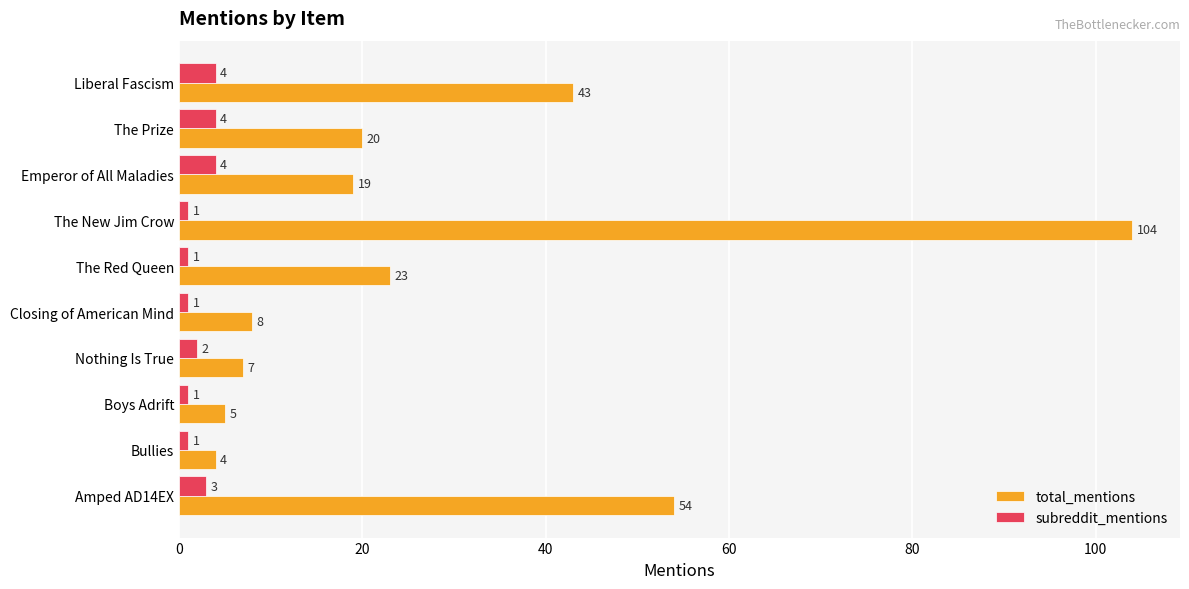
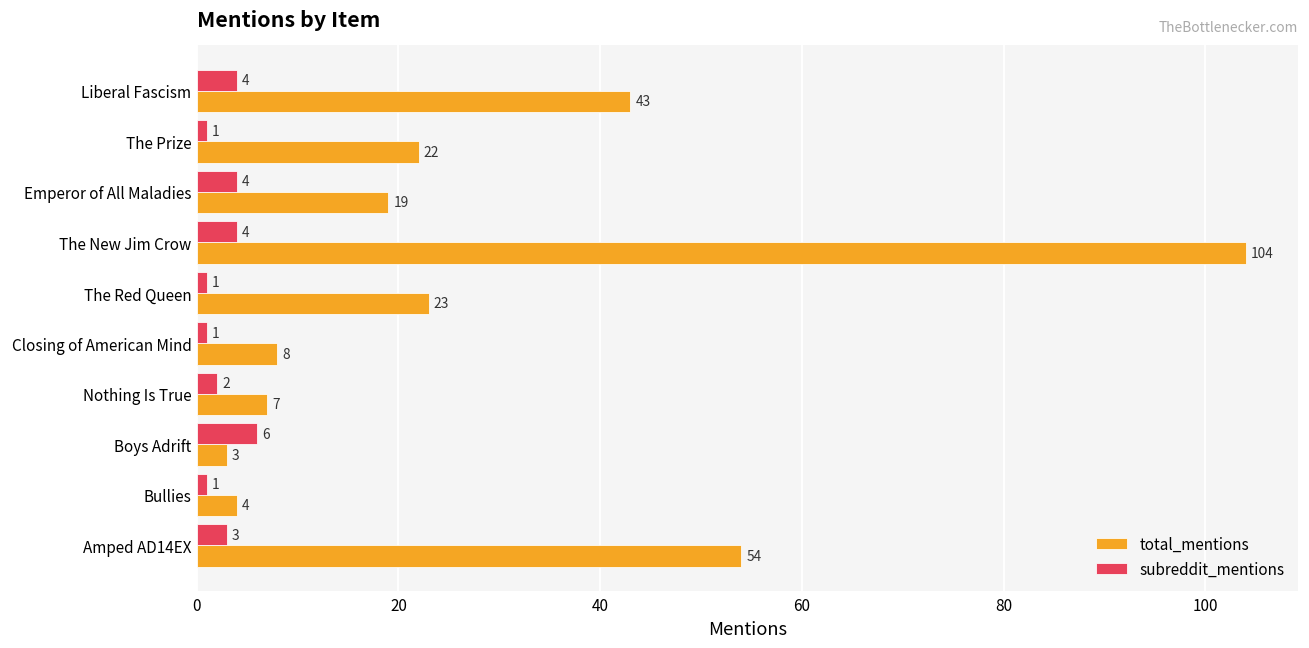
  {
    "total_mentions": {
      "Liberal Fascism": 43,
-     "The Prize": 20,
+     "The Prize": 22,
      "Emperor of All Maladies": 19,
      "The New Jim Crow": 104,
      "The Red Queen": 23,
      "Closing of American Mind": 8,
      "Nothing Is True": 7,
-     "Boys Adrift": 5,
+     "Boys Adrift": 3,
      "Bullies": 4,
      "Amped AD14EX": 54
    },
    "subreddit_mentions": {
      "Liberal Fascism": 4,
-     "The Prize": 4,
+     "The Prize": 1,
      "Emperor of All Maladies": 4,
-     "The New Jim Crow": 1,
+     "The New Jim Crow": 4,
      "The Red Queen": 1,
      "Closing of American Mind": 1,
      "Nothing Is True": 2,
-     "Boys Adrift": 1,
+     "Boys Adrift": 6,
      "Bullies": 1,
      "Amped AD14EX": 3
    }
  }
